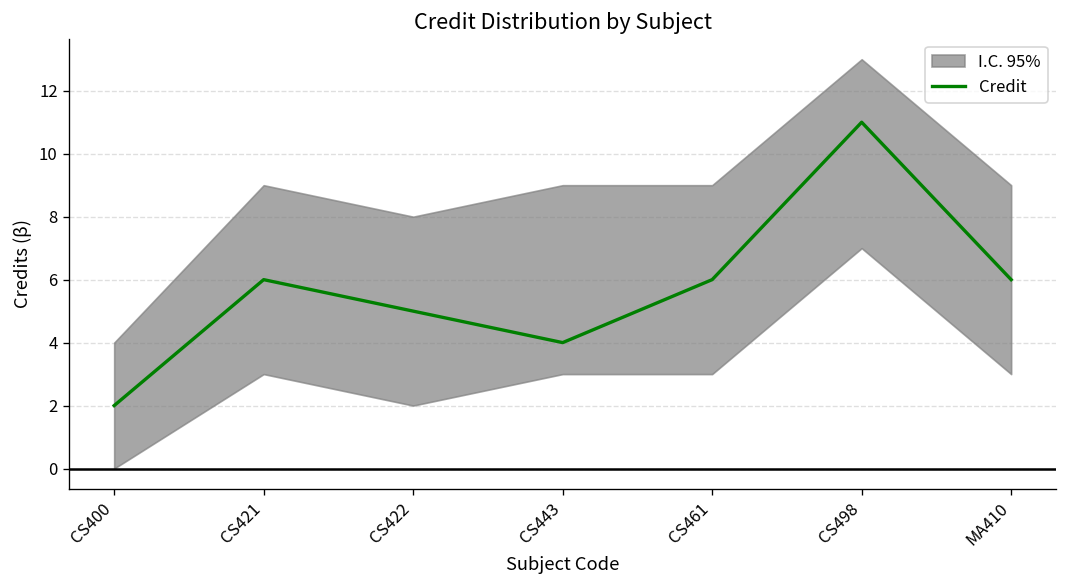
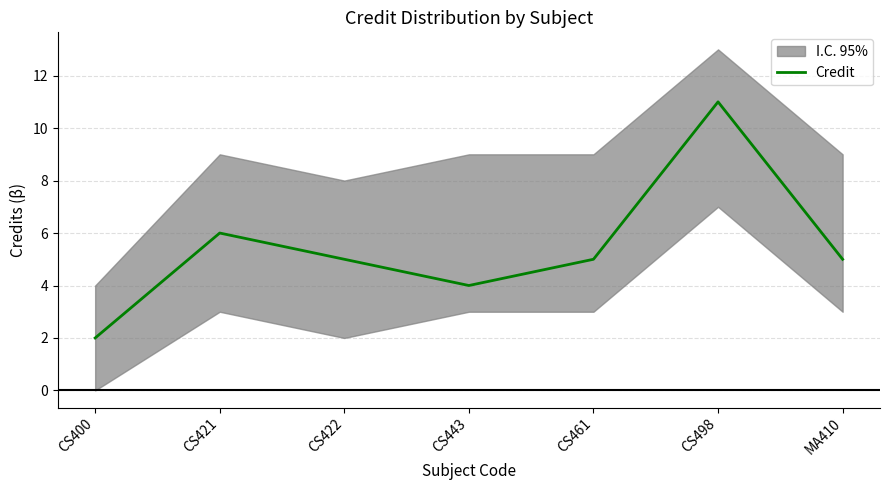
  {
    "Credit": {
      "CS400": 2,
      "CS421": 6,
      "CS422": 5,
      "CS443": 4,
-     "CS461": 6,
+     "CS461": 5,
      "CS498": 11,
-     "MA410": 6
+     "MA410": 5
    }
  }
